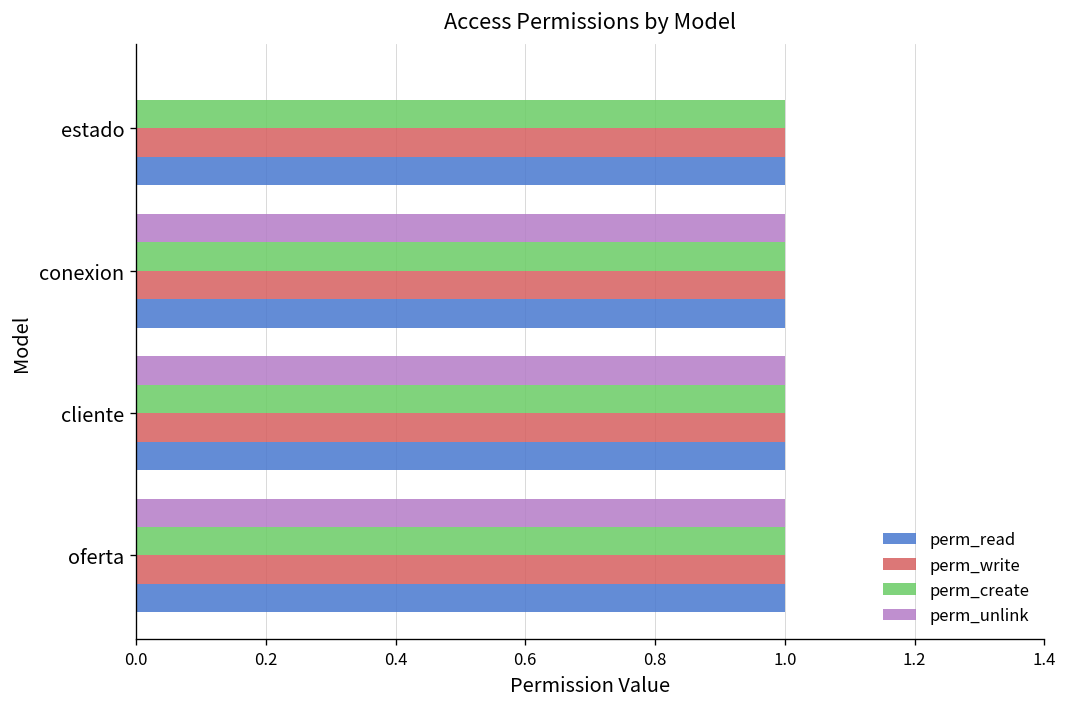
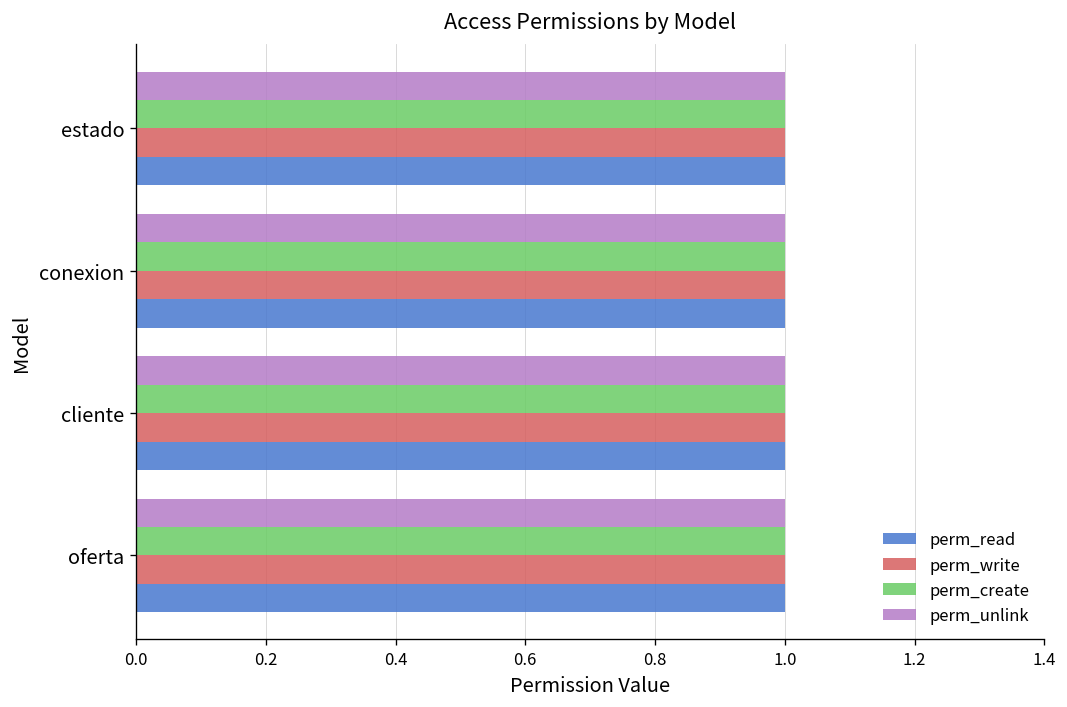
  {
    "perm_read": {
      "estado": 1,
      "conexion": 1,
      "cliente": 1,
      "oferta": 1
    },
    "perm_write": {
      "estado": 1,
      "conexion": 1,
      "cliente": 1,
      "oferta": 1
    },
    "perm_create": {
      "estado": 1,
      "conexion": 1,
      "cliente": 1,
      "oferta": 1
    },
    "perm_unlink": {
-     "estado": 0,
+     "estado": 1,
      "conexion": 1,
      "cliente": 1,
      "oferta": 1
    }
  }
